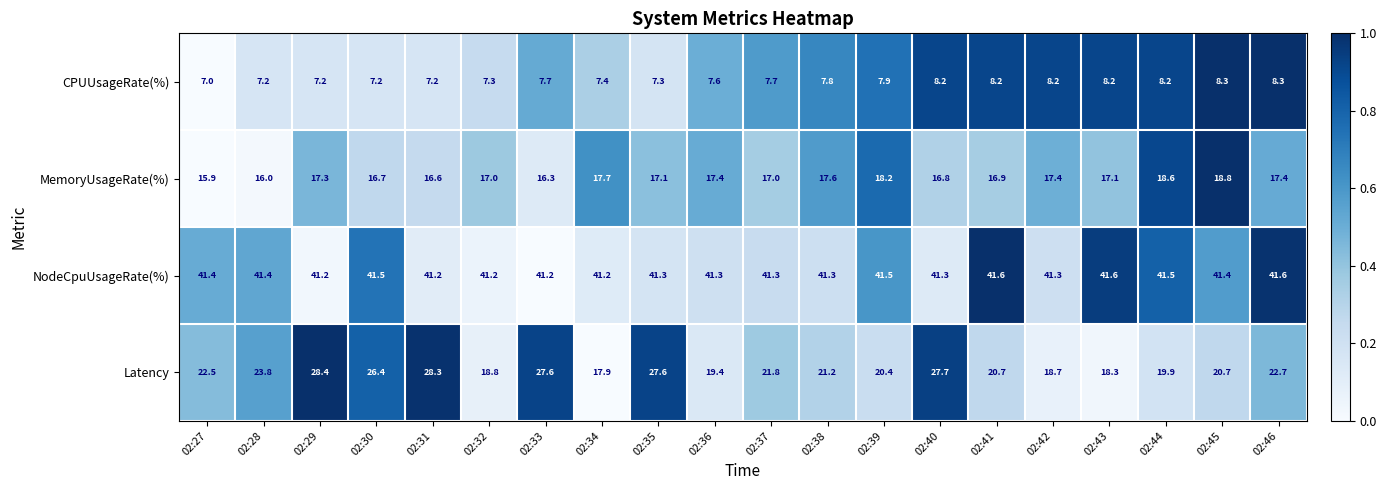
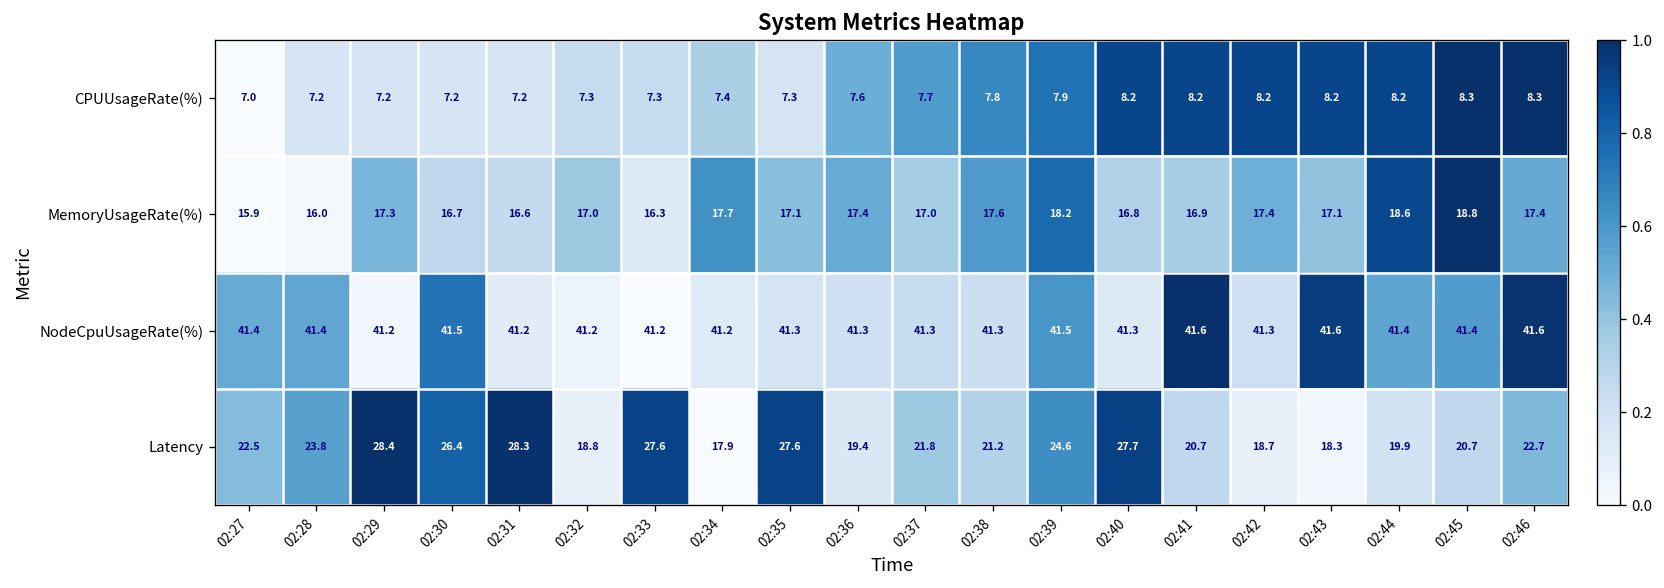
  {
    "CPUUsageRate(%)": {
      "02:27": 7.0,
      "02:28": 7.2,
      "02:29": 7.2,
      "02:30": 7.2,
      "02:31": 7.2,
      "02:32": 7.3,
-     "02:33": 7.7,
+     "02:33": 7.3,
      "02:34": 7.4,
      "02:35": 7.3,
      "02:36": 7.6,
      "02:37": 7.7,
      "02:38": 7.8,
      "02:39": 7.9,
      "02:40": 8.2,
      "02:41": 8.2,
      "02:42": 8.2,
      "02:43": 8.2,
      "02:44": 8.2,
      "02:45": 8.3,
      "02:46": 8.3
    },
    "MemoryUsageRate(%)": {
      "02:27": 15.9,
      "02:28": 16.0,
      "02:29": 17.3,
      "02:30": 16.7,
      "02:31": 16.6,
      "02:32": 17.0,
      "02:33": 16.3,
      "02:34": 17.7,
      "02:35": 17.1,
      "02:36": 17.4,
      "02:37": 17.0,
      "02:38": 17.6,
      "02:39": 18.2,
      "02:40": 16.8,
      "02:41": 16.9,
      "02:42": 17.4,
      "02:43": 17.1,
      "02:44": 18.6,
      "02:45": 18.8,
      "02:46": 17.4
    },
    "NodeCpuUsageRate(%)": {
      "02:27": 41.4,
      "02:28": 41.4,
      "02:29": 41.2,
      "02:30": 41.5,
      "02:31": 41.2,
      "02:32": 41.2,
      "02:33": 41.2,
      "02:34": 41.2,
      "02:35": 41.3,
      "02:36": 41.3,
      "02:37": 41.3,
      "02:38": 41.3,
      "02:39": 41.5,
      "02:40": 41.3,
      "02:41": 41.6,
      "02:42": 41.3,
      "02:43": 41.6,
-     "02:44": 41.5,
+     "02:44": 41.4,
      "02:45": 41.4,
      "02:46": 41.6
    },
    "Latency": {
      "02:27": 22.5,
      "02:28": 23.8,
      "02:29": 28.4,
      "02:30": 26.4,
      "02:31": 28.3,
      "02:32": 18.8,
      "02:33": 27.6,
      "02:34": 17.9,
      "02:35": 27.6,
      "02:36": 19.4,
      "02:37": 21.8,
      "02:38": 21.2,
-     "02:39": 20.4,
+     "02:39": 24.6,
      "02:40": 27.7,
      "02:41": 20.7,
      "02:42": 18.7,
      "02:43": 18.3,
      "02:44": 19.9,
      "02:45": 20.7,
      "02:46": 22.7
    }
  }
